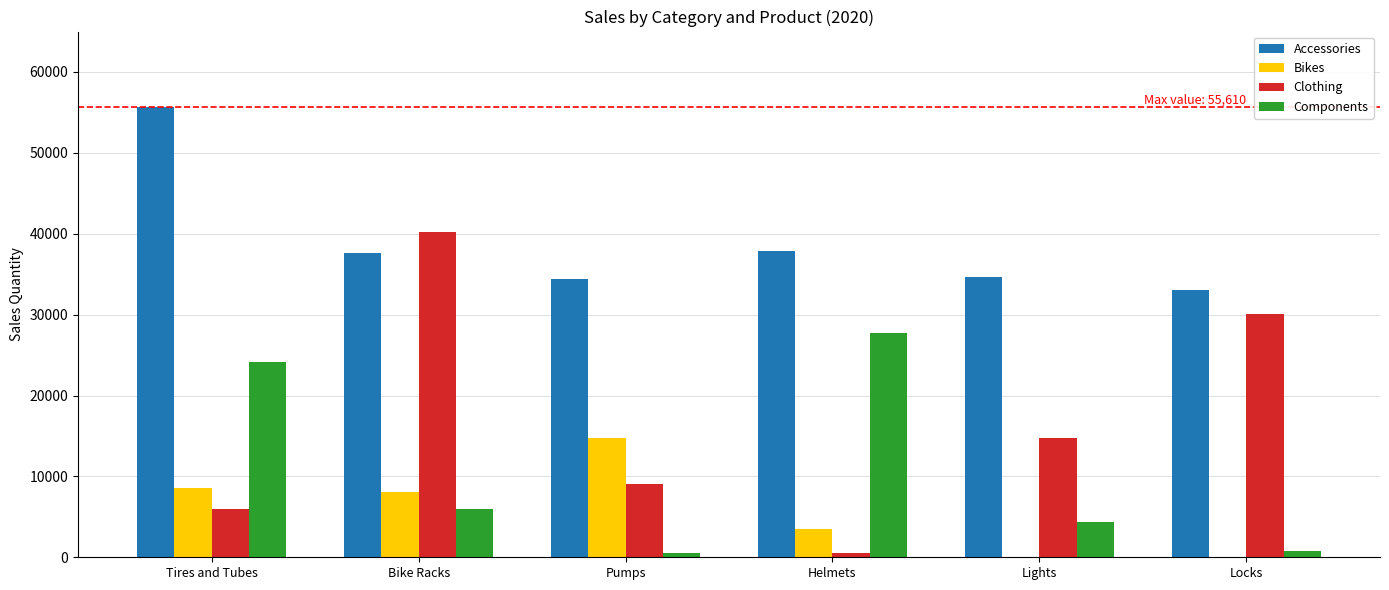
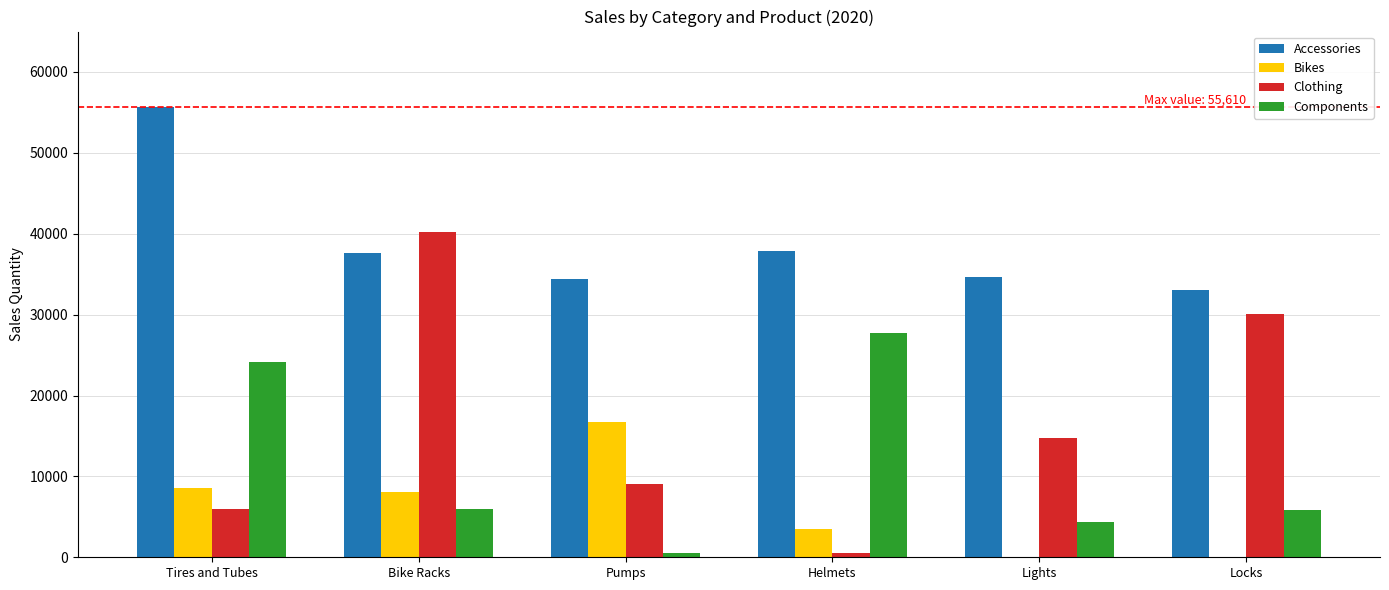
  {
    "Accessories": {
      "Tires and Tubes": 56000,
      "Bike Racks": 38000,
      "Pumps": 34000,
      "Helmets": 38000,
      "Lights": 35000,
      "Locks": 33000
    },
    "Bikes": {
      "Tires and Tubes": 9000,
      "Bike Racks": 8000,
-     "Pumps": 15000,
+     "Pumps": 17000,
      "Helmets": 3000,
      "Lights": 0,
      "Locks": 0
    },
    "Clothing": {
      "Tires and Tubes": 6000,
      "Bike Racks": 40000,
      "Pumps": 9000,
      "Helmets": 1000,
      "Lights": 15000,
      "Locks": 30000
    },
    "Components": {
      "Tires and Tubes": 24000,
      "Bike Racks": 6000,
      "Pumps": 1000,
      "Helmets": 28000,
      "Lights": 4000,
-     "Locks": 1000
+     "Locks": 6000
    }
  }
